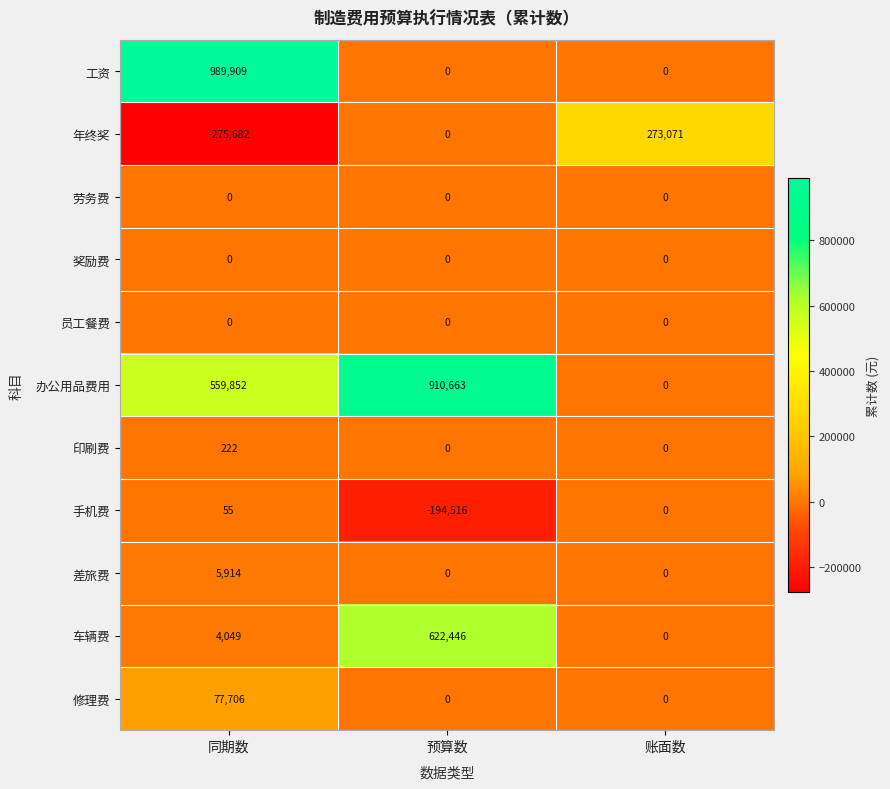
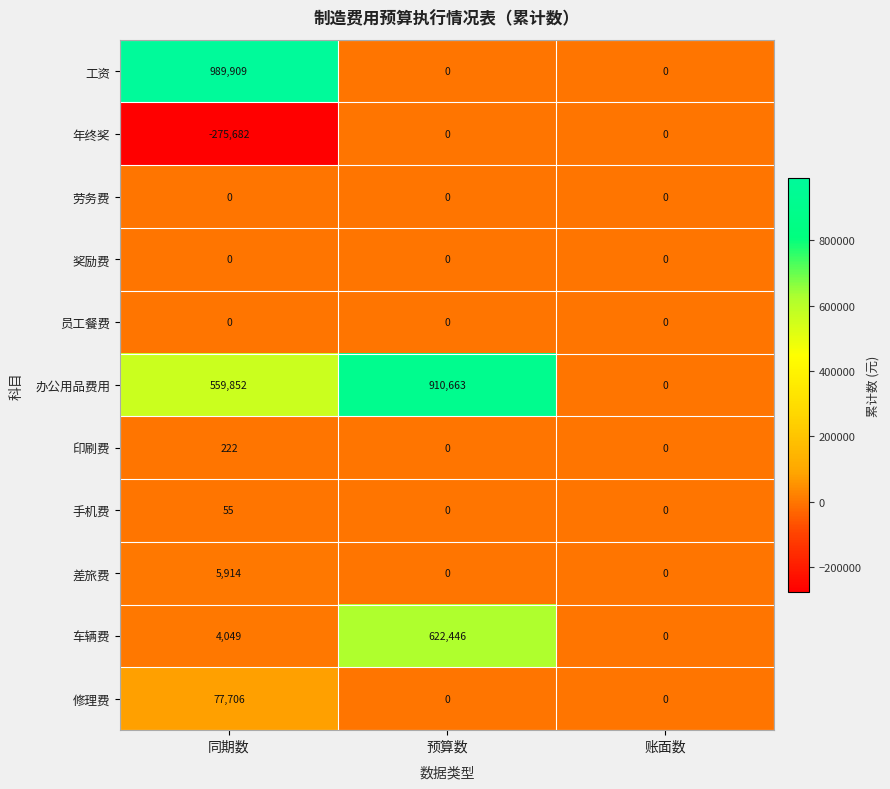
  {
    "工资": {
      "同期数": "989,909",
      "预算数": "0",
      "账面数": "0"
    },
    "年终奖": {
      "同期数": "-275,682",
      "预算数": "0",
-     "账面数": "273,071"
+     "账面数": "0"
    },
    "劳务费": {
      "同期数": "0",
      "预算数": "0",
      "账面数": "0"
    },
    "奖励费": {
      "同期数": "0",
      "预算数": "0",
      "账面数": "0"
    },
    "员工餐费": {
      "同期数": "0",
      "预算数": "0",
      "账面数": "0"
    },
    "办公用品费用": {
      "同期数": "559,852",
      "预算数": "910,663",
      "账面数": "0"
    },
    "印刷费": {
      "同期数": "222",
      "预算数": "0",
      "账面数": "0"
    },
    "手机费": {
      "同期数": "55",
-     "预算数": "-194,516",
+     "预算数": "0",
      "账面数": "0"
    },
    "差旅费": {
      "同期数": "5,914",
      "预算数": "0",
      "账面数": "0"
    },
    "车辆费": {
      "同期数": "4,049",
      "预算数": "622,446",
      "账面数": "0"
    },
    "修理费": {
      "同期数": "77,706",
      "预算数": "0",
      "账面数": "0"
    }
  }
